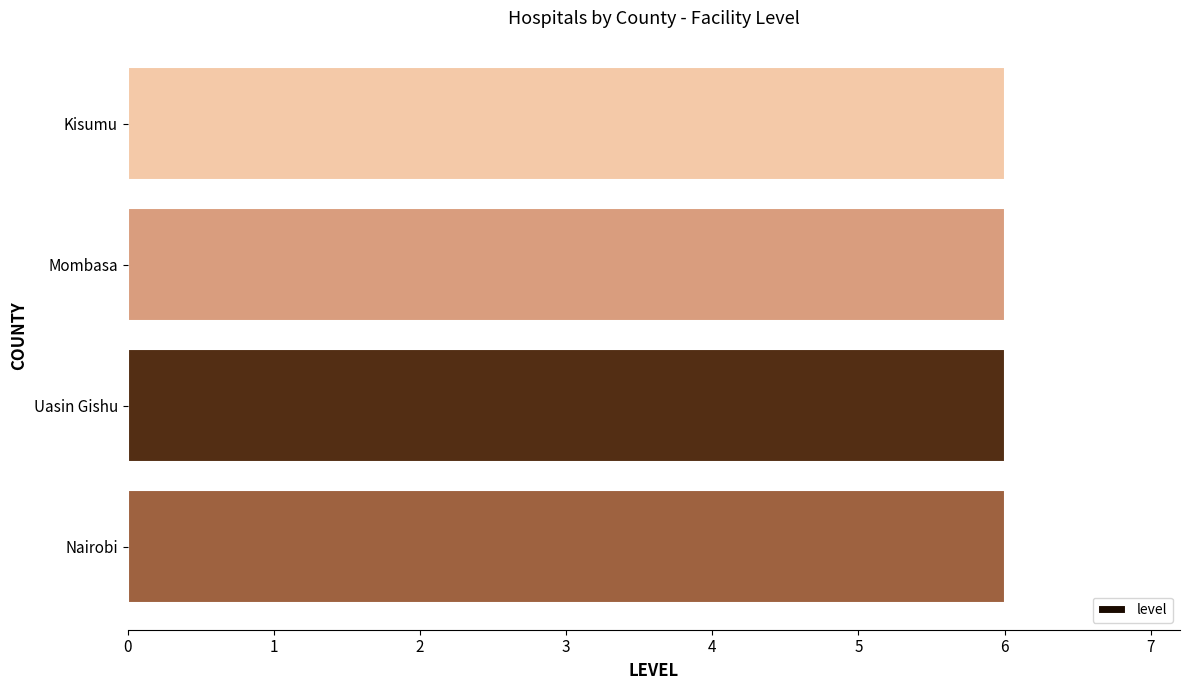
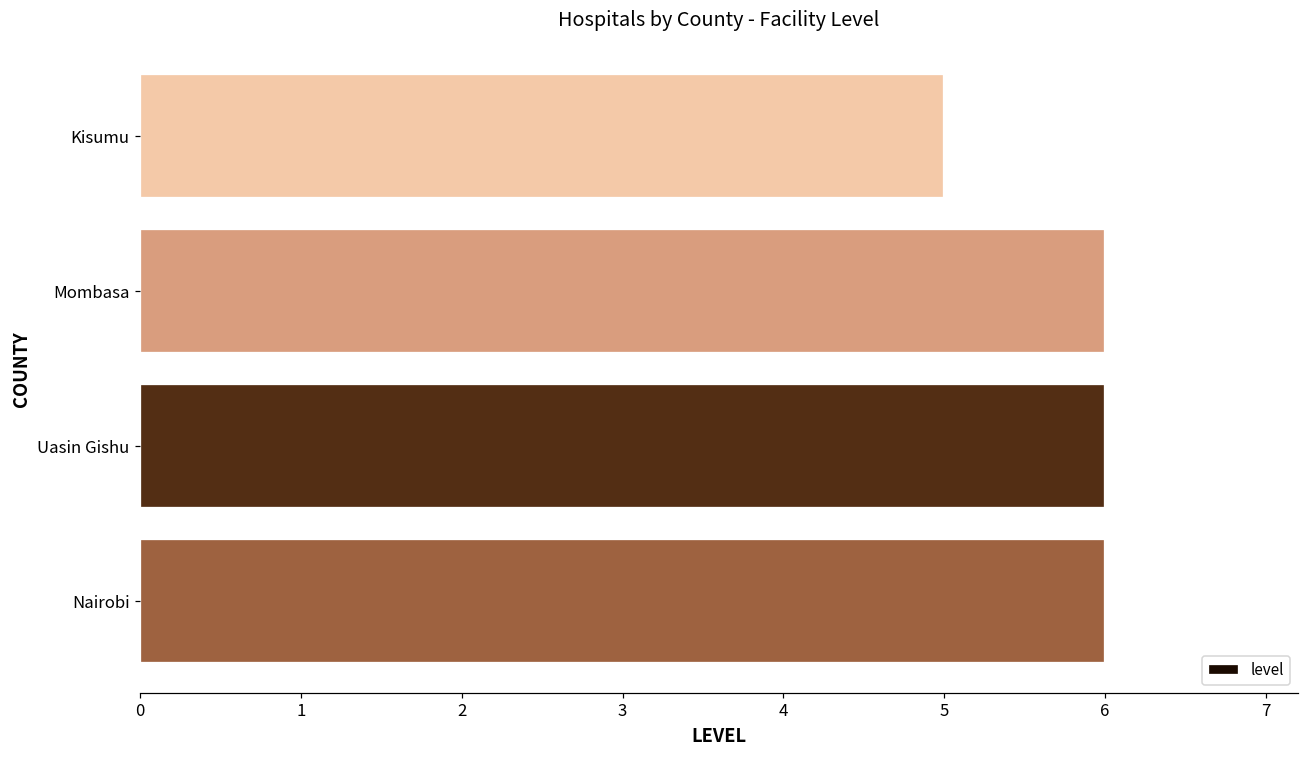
  {
-   "Kisumu": 6,
+   "Kisumu": 5,
    "Mombasa": 6,
    "Uasin Gishu": 6,
    "Nairobi": 6
  }
